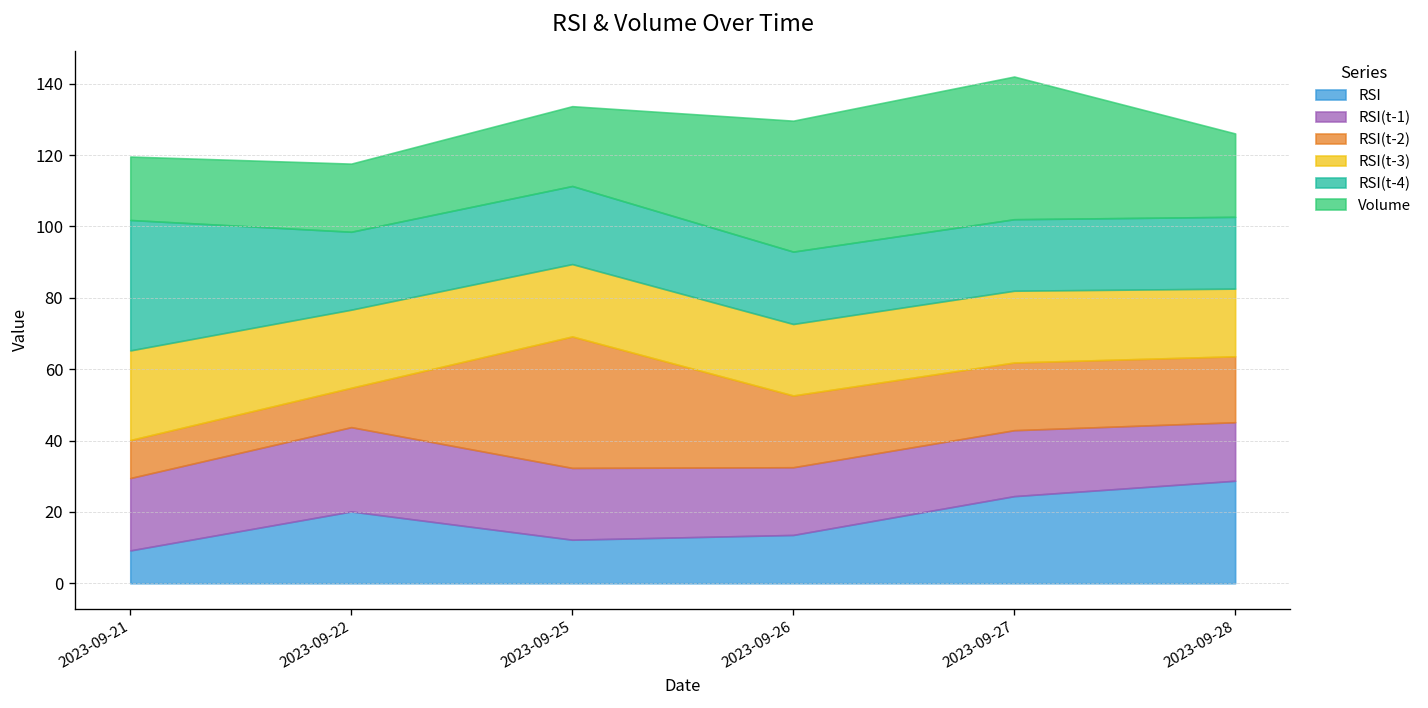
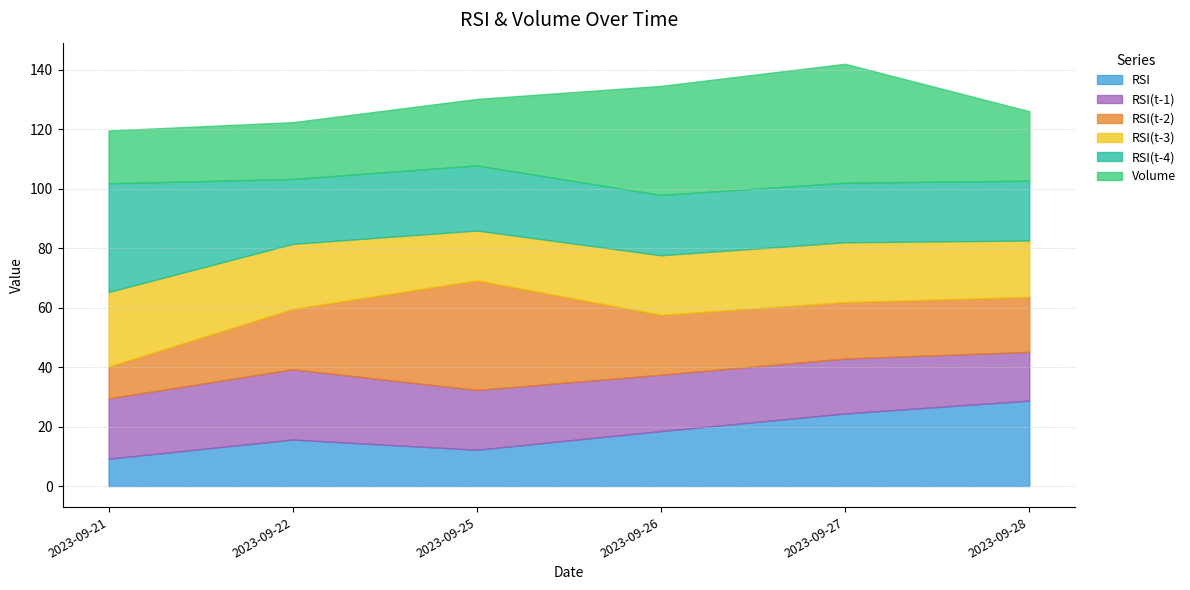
  {
    "RSI": {
      "2023-09-21": 9,
-     "2023-09-22": 20,
+     "2023-09-22": 16,
      "2023-09-25": 12,
-     "2023-09-26": 14,
+     "2023-09-26": 18,
      "2023-09-27": 24,
      "2023-09-28": 29
    },
    "RSI(t-1)": {
      "2023-09-21": 20,
      "2023-09-22": 24,
      "2023-09-25": 20,
      "2023-09-26": 19,
      "2023-09-27": 18,
      "2023-09-28": 16
    },
    "RSI(t-2)": {
      "2023-09-21": 11,
-     "2023-09-22": 11,
+     "2023-09-22": 20,
      "2023-09-25": 37,
      "2023-09-26": 20,
      "2023-09-27": 19,
      "2023-09-28": 18
    },
    "RSI(t-3)": {
      "2023-09-21": 25,
      "2023-09-22": 22,
-     "2023-09-25": 20,
+     "2023-09-25": 17,
      "2023-09-26": 20,
      "2023-09-27": 20,
      "2023-09-28": 19
    }
  }
